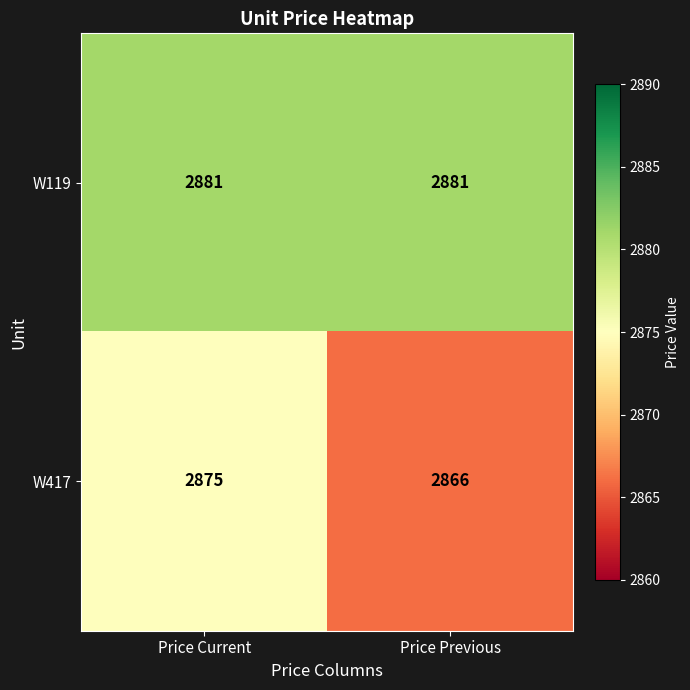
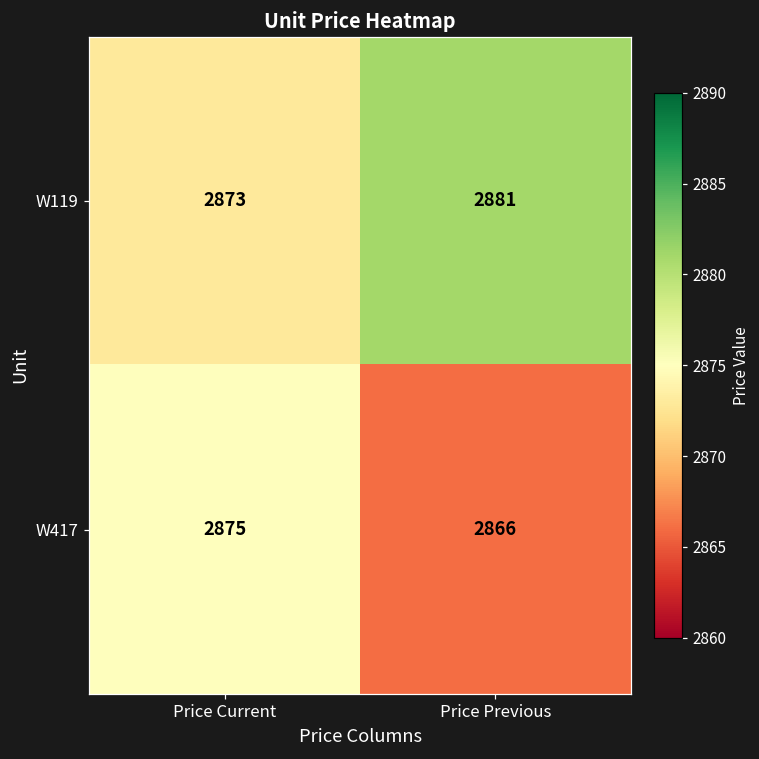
  {
    "W119": {
-     "Price Current": 2881,
+     "Price Current": 2873,
      "Price Previous": 2881
    },
    "W417": {
      "Price Current": 2875,
      "Price Previous": 2866
    }
  }
